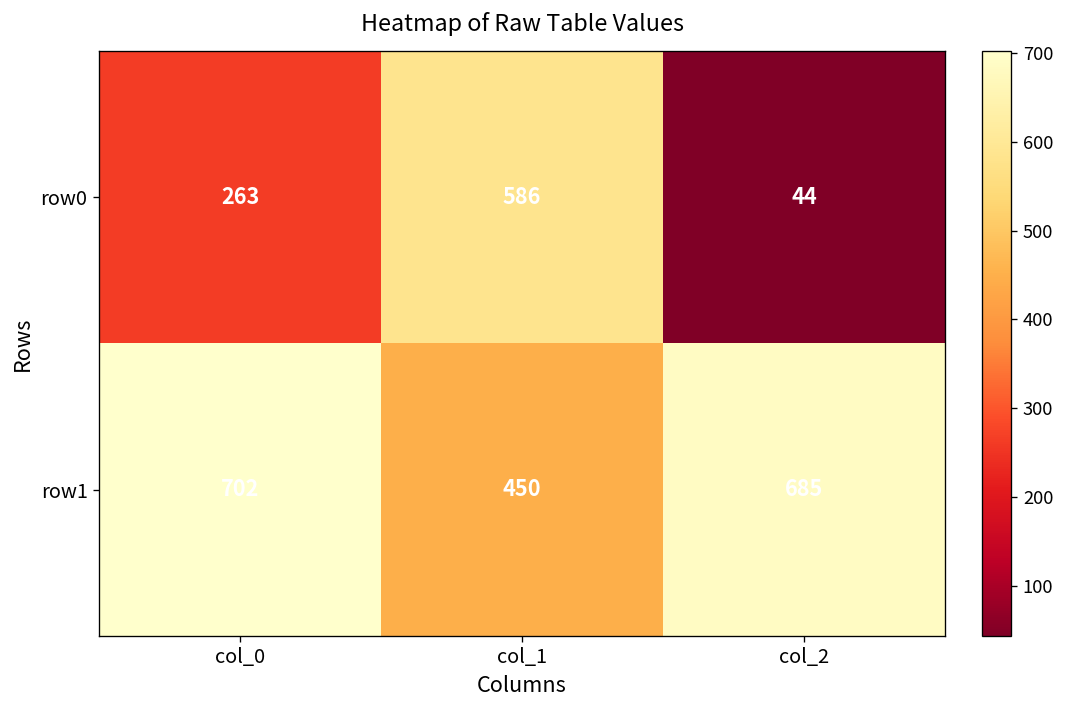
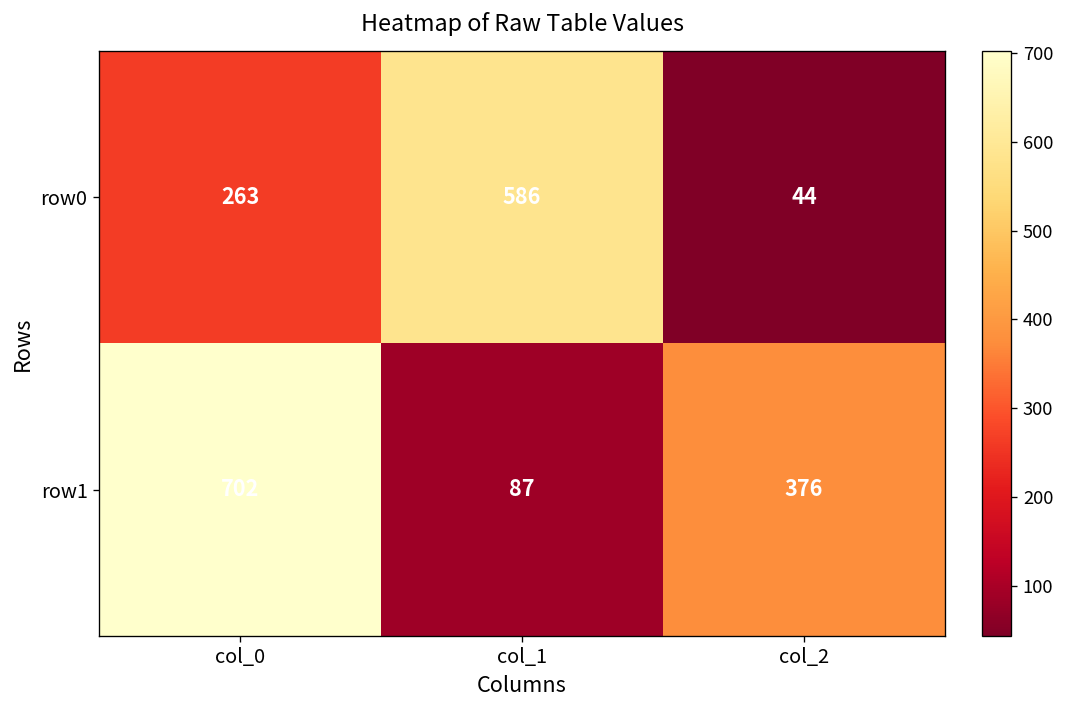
  {
    "row0": {
      "col_0": 263,
      "col_1": 586,
      "col_2": 44
    },
    "row1": {
      "col_0": 702,
-     "col_1": 450,
-     "col_2": 685
+     "col_1": 87,
+     "col_2": 376
    }
  }
